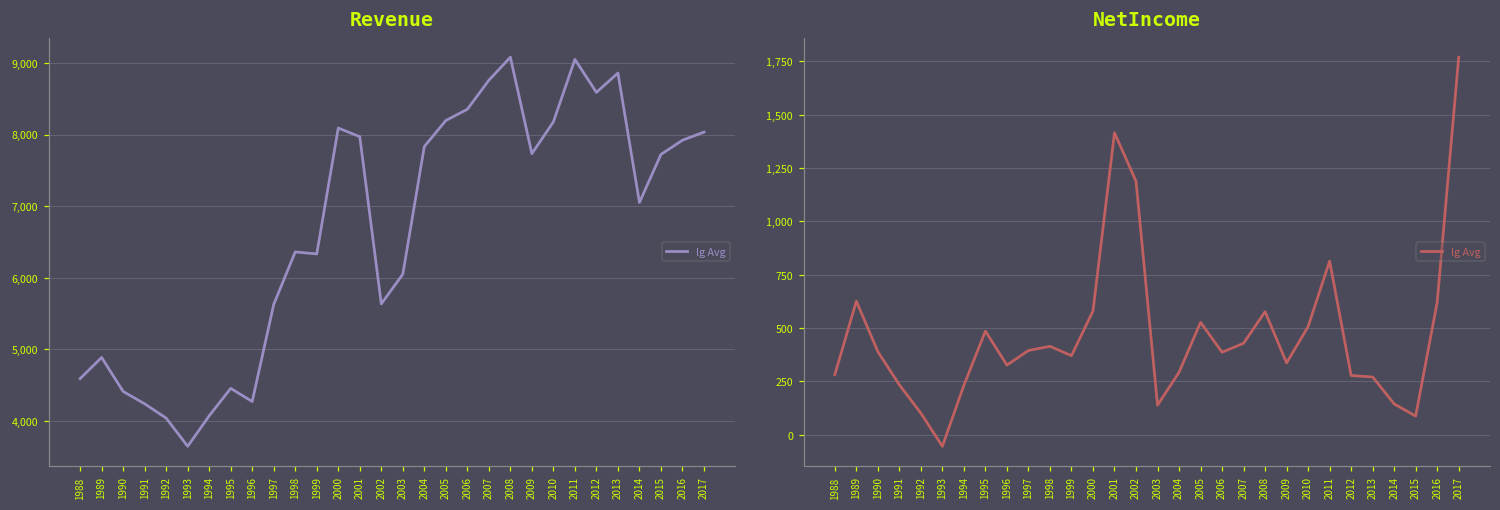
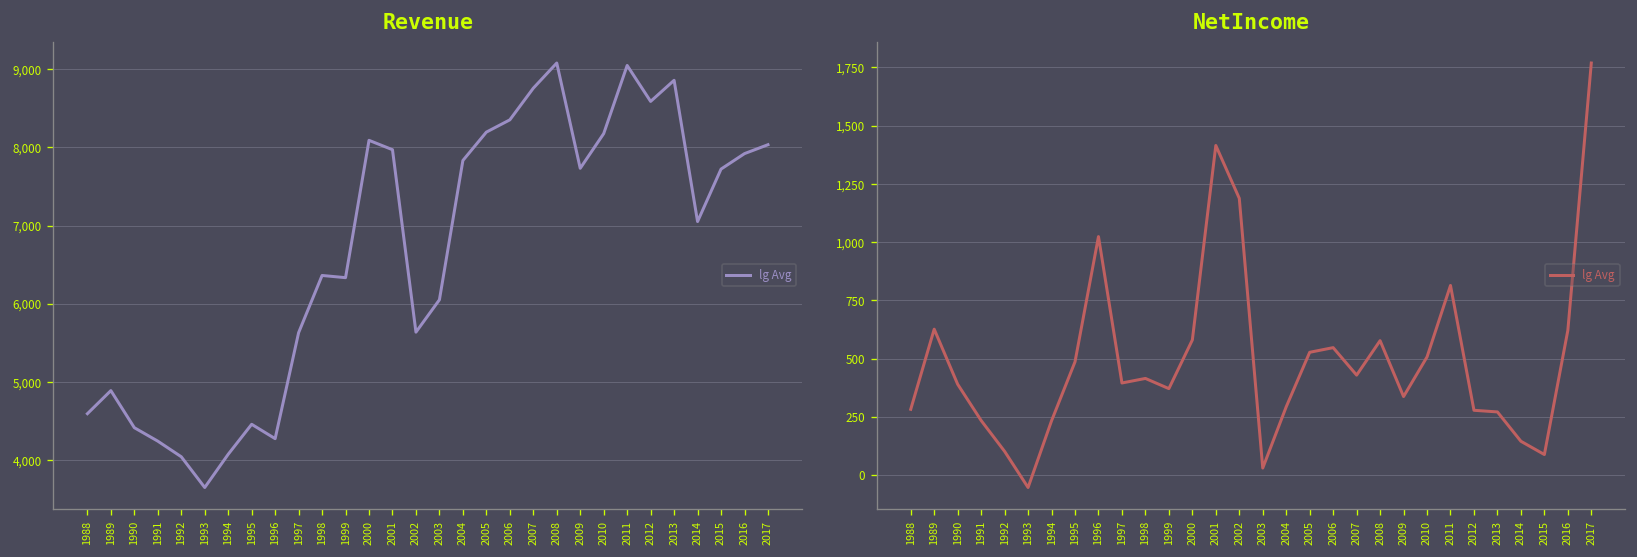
  {
    "Revenue": {
      "1988": "4,600",
      "1989": "4,900",
      "1990": "4,400",
      "1991": "4,200",
      "1992": "4,000",
      "1993": "3,600",
      "1994": "4,100",
      "1995": "4,500",
      "1996": "4,300",
      "1997": "5,600",
      "1998": "6,400",
      "1999": "6,300",
      "2000": "8,100",
      "2001": "8,000",
      "2002": "5,600",
      "2003": "6,100",
      "2004": "7,800",
      "2005": "8,200",
      "2006": "8,400",
      "2007": "8,800",
      "2008": "9,100",
      "2009": "7,700",
      "2010": "8,200",
      "2011": "9,000",
      "2012": "8,600",
      "2013": "8,900",
      "2014": "7,100",
      "2015": "7,700",
      "2016": "7,900",
      "2017": "8,000"
    },
    "NetIncome": {
      "1988": "280",
      "1989": "630",
      "1990": "390",
      "1991": "230",
      "1992": "100",
      "1993": "-50",
      "1994": "230",
      "1995": "490",
-     "1996": "330",
+     "1996": "1,020",
      "1997": "400",
      "1998": "410",
      "1999": "370",
      "2000": "580",
      "2001": "1,420",
      "2002": "1,190",
-     "2003": "140",
+     "2003": "30",
      "2004": "290",
      "2005": "530",
-     "2006": "390",
+     "2006": "550",
      "2007": "430",
      "2008": "580",
      "2009": "340",
      "2010": "510",
      "2011": "810",
      "2012": "280",
      "2013": "270",
      "2014": "150",
      "2015": "90",
      "2016": "620",
      "2017": "1,770"
    }
  }
